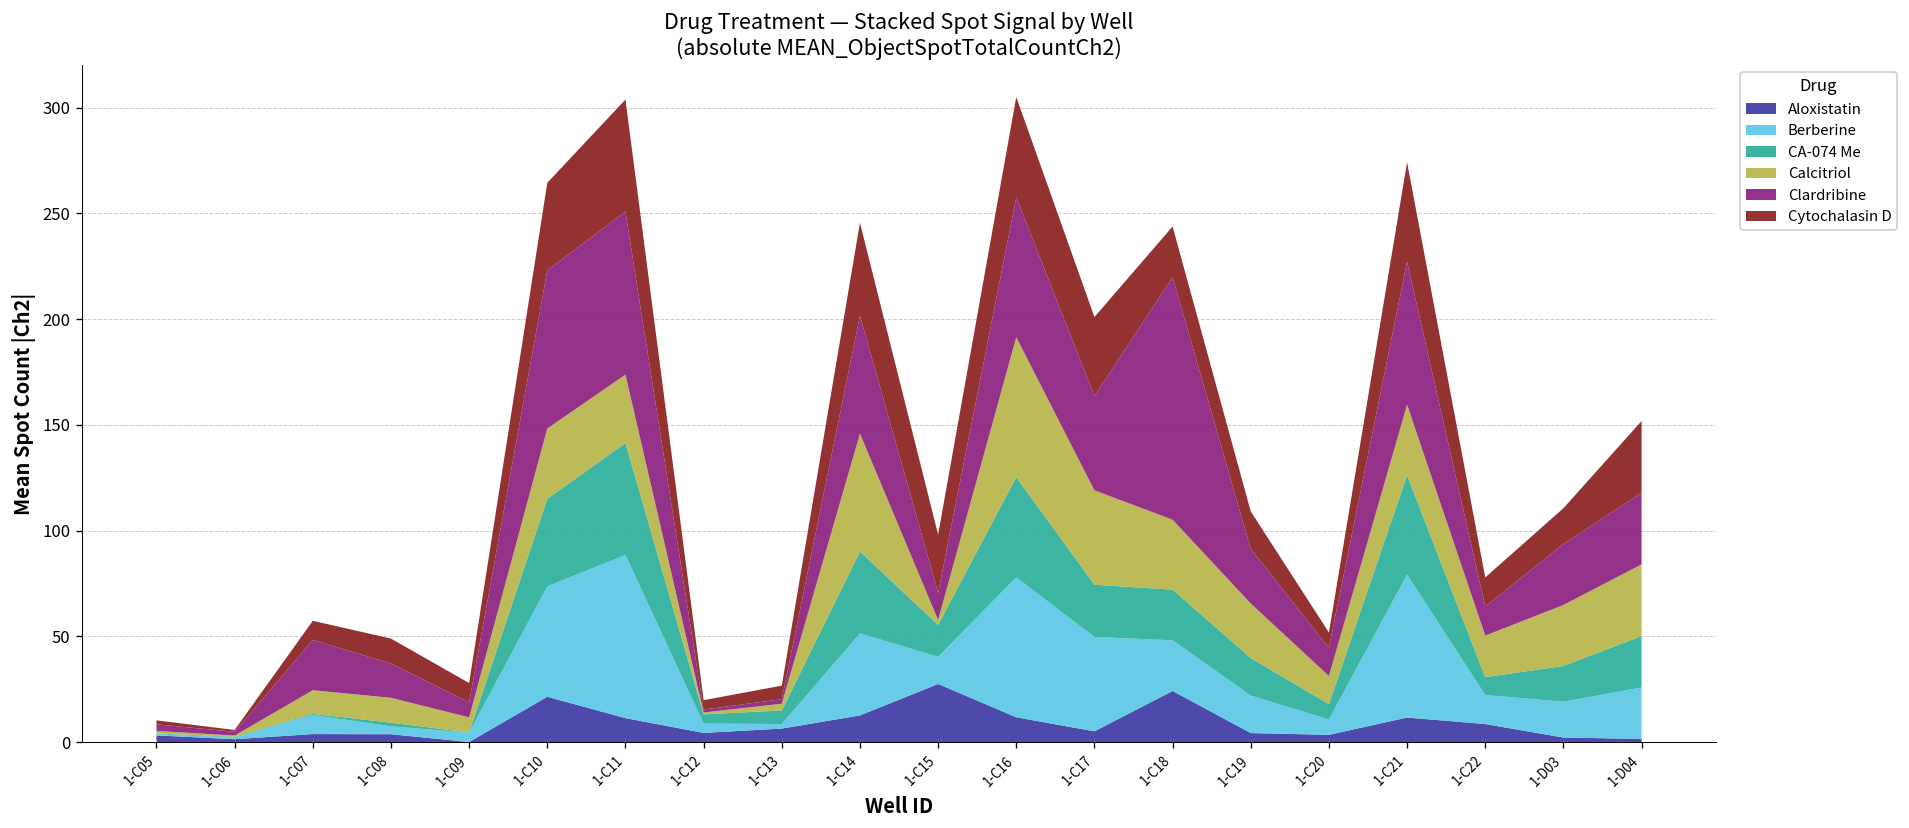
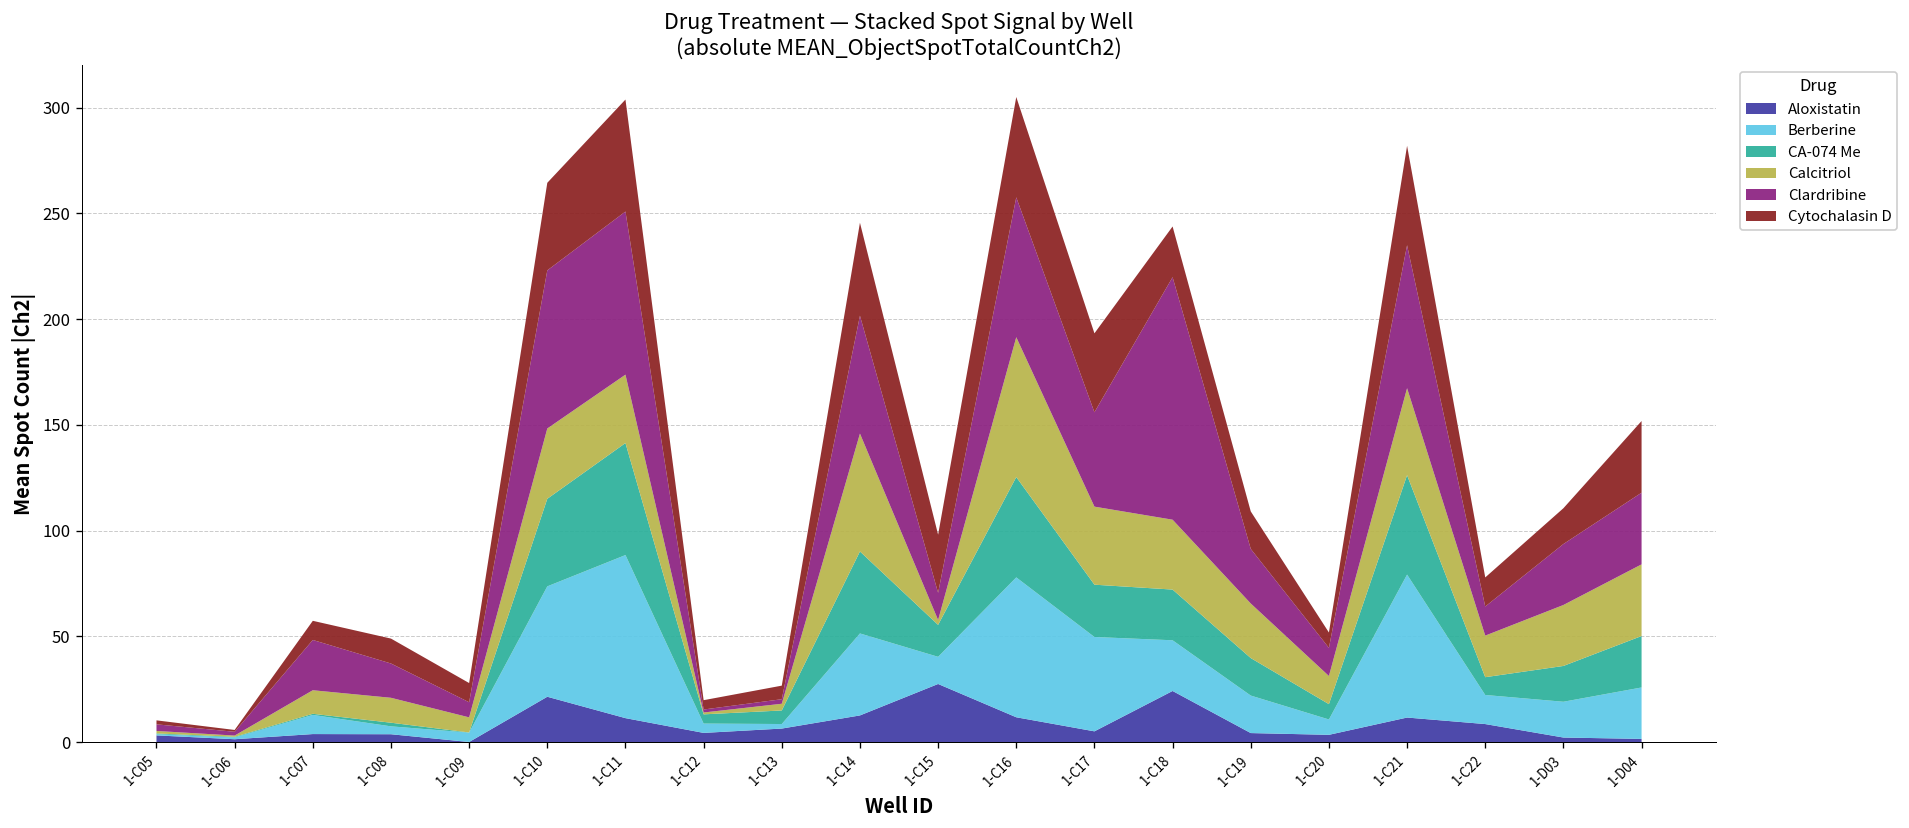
  {
    "Aloxistatin": {
      "1-C07": 4,
      "1-C08": 4,
      "1-C10": 21,
      "1-C11": 11,
      "1-C12": 4,
      "1-C13": 6,
      "1-C14": 13,
      "1-C15": 27,
      "1-C16": 12,
      "1-C17": 5,
      "1-C18": 24,
      "1-C19": 4,
      "1-C20": 3,
      "1-C21": 12,
      "1-C22": 9,
      "1-D03": 2,
      "1-D04": 2
    },
    "Berberine": {
      "1-C08": 4,
      "1-C10": 52,
      "1-C11": 77,
      "1-C12": 4,
      "1-C13": 2,
      "1-C14": 39,
      "1-C15": 13,
      "1-C16": 66,
      "1-C17": 45,
      "1-C18": 24,
      "1-C19": 18,
      "1-C20": 7,
      "1-C21": 68,
      "1-C22": 14,
      "1-D03": 17,
      "1-D04": 24
    },
    "CA-074 Me": {
      "1-C08": 2,
      "1-C10": 41,
      "1-C11": 53,
      "1-C13": 6,
      "1-C14": 39,
      "1-C15": 15,
      "1-C16": 47,
      "1-C17": 25,
      "1-C18": 24,
      "1-C19": 18,
      "1-C20": 7,
      "1-C21": 47,
      "1-C22": 8,
      "1-D03": 17,
      "1-D04": 24
    },
    "Calcitriol": {
      "1-C07": 11,
      "1-C08": 12,
      "1-C09": 7,
      "1-C10": 33,
      "1-C11": 32,
      "1-C13": 3,
      "1-C14": 56,
      "1-C15": 2,
      "1-C16": 66,
-     "1-C17": 45,
+     "1-C17": 37,
      "1-C18": 33,
      "1-C19": 26,
      "1-C20": 13,
-     "1-C21": 33,
+     "1-C21": 41,
      "1-C22": 20,
      "1-D03": 29,
      "1-D04": 34
    },
    "Clardribine": {
      "1-C05": 3,
      "1-C07": 24,
      "1-C08": 16,
      "1-C09": 7,
      "1-C10": 75,
      "1-C11": 77,
      "1-C13": 2,
      "1-C14": 56,
      "1-C15": 13,
      "1-C16": 66,
      "1-C17": 45,
      "1-C18": 115,
      "1-C19": 26,
      "1-C20": 13,
      "1-C21": 68,
      "1-C22": 14,
      "1-D03": 29,
      "1-D04": 34
    },
    "Cytochalasin D": {
      "1-C05": 2,
      "1-C07": 9,
      "1-C08": 12,
      "1-C09": 9,
      "1-C10": 41,
      "1-C11": 53,
      "1-C12": 4,
      "1-C13": 6,
      "1-C14": 44,
      "1-C15": 27,
      "1-C16": 47,
      "1-C17": 37,
      "1-C18": 24,
      "1-C19": 18,
      "1-C20": 7,
      "1-C21": 47,
      "1-C22": 14,
      "1-D03": 17,
      "1-D04": 34
    }
  }
